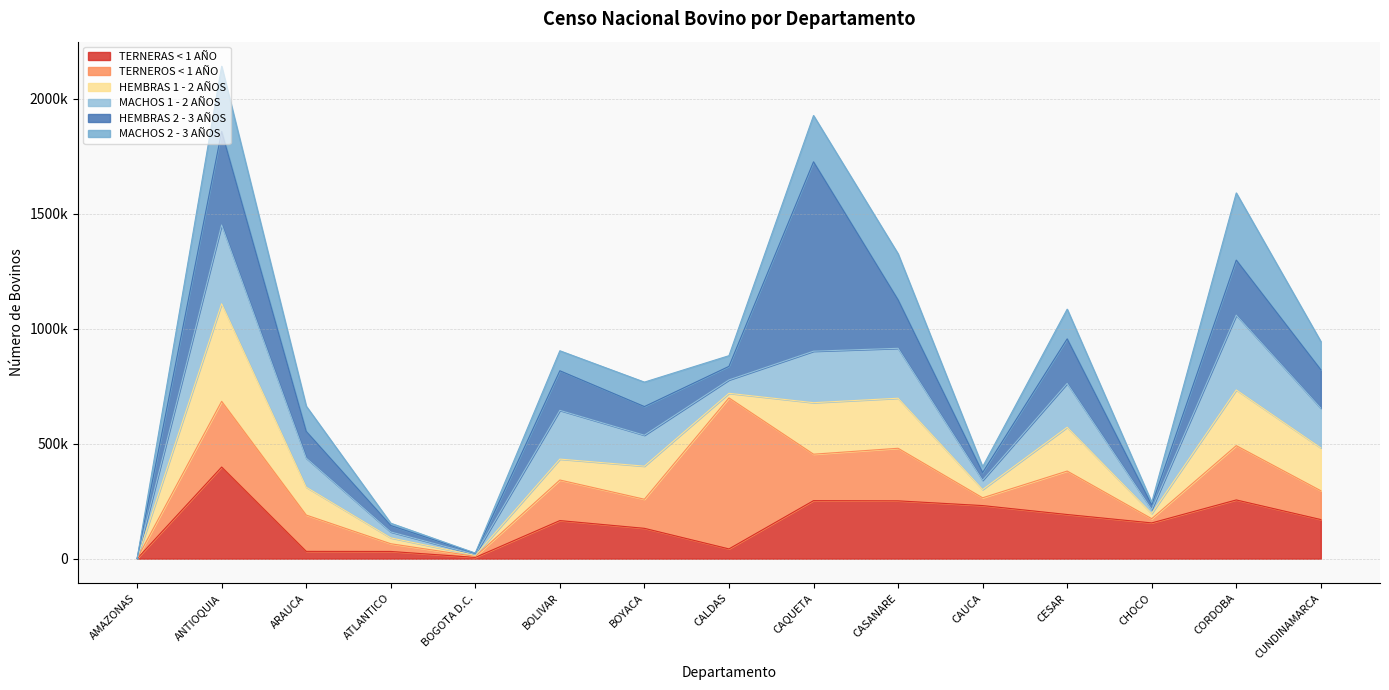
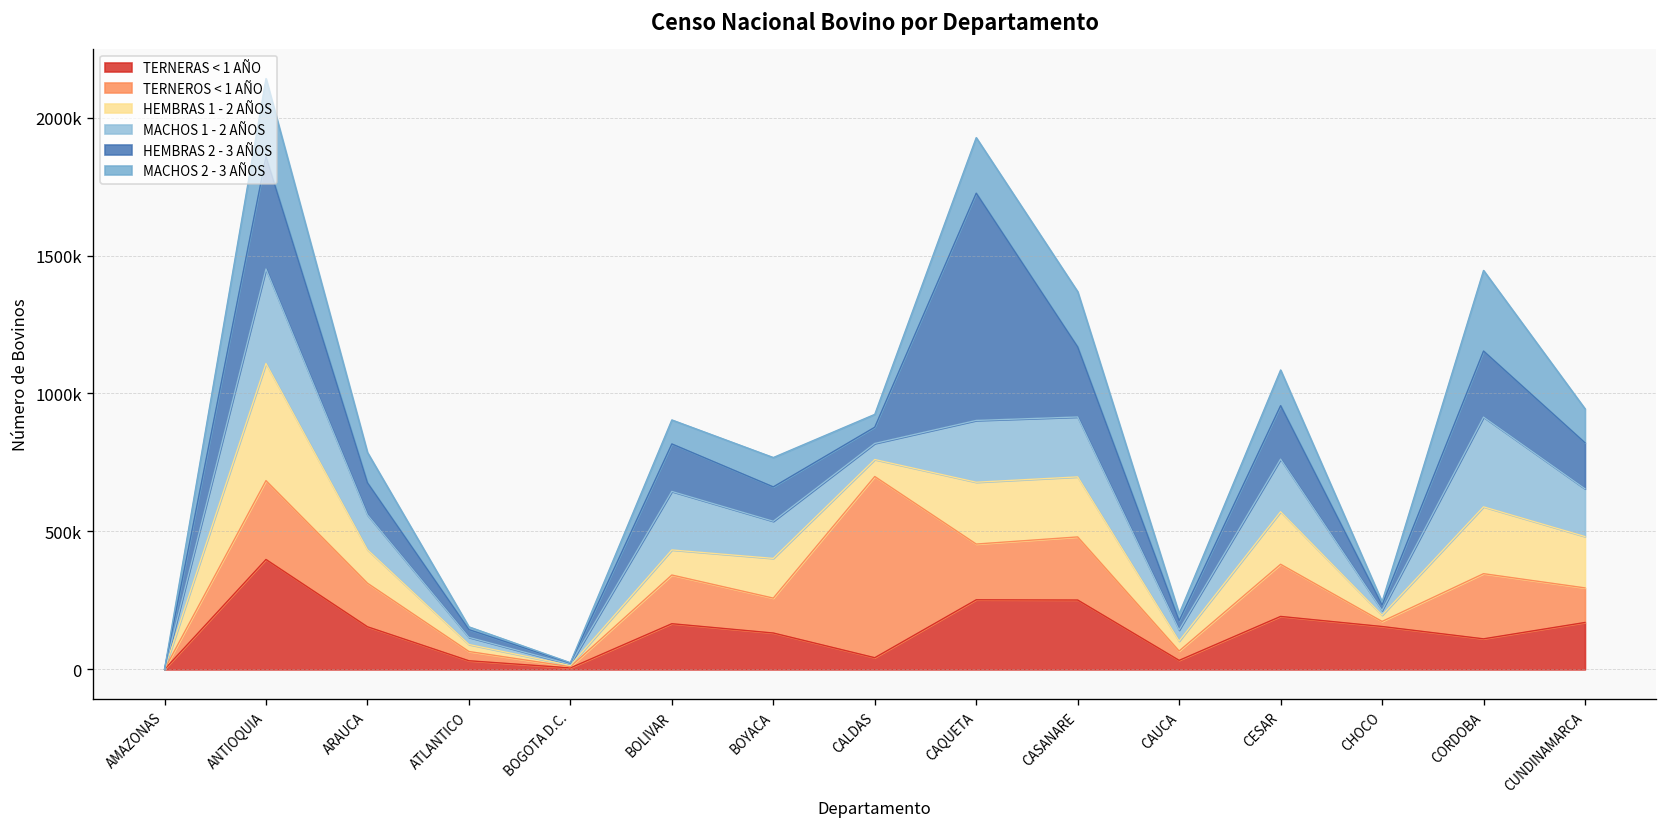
  {
    "TERNERAS < 1 AÑO": {
      "ANTIOQUIA": 400000,
-     "ARAUCA": 30000,
+     "ARAUCA": 150000,
      "ATLANTICO": 30000,
      "BOLIVAR": 170000,
      "BOYACA": 130000,
      "CALDAS": 40000,
      "CAQUETA": 250000,
      "CASANARE": 250000,
-     "CAUCA": 230000,
+     "CAUCA": 30000,
      "CESAR": 190000,
      "CHOCO": 160000,
-     "CORDOBA": 260000,
+     "CORDOBA": 110000,
      "CUNDINAMARCA": 170000
    },
    "TERNEROS < 1 AÑO": {
      "ANTIOQUIA": 290000,
      "ARAUCA": 160000,
      "ATLANTICO": 30000,
      "BOLIVAR": 180000,
      "BOYACA": 130000,
      "CALDAS": 660000,
      "CAQUETA": 200000,
      "CASANARE": 230000,
      "CAUCA": 30000,
      "CESAR": 190000,
      "CHOCO": 20000,
      "CORDOBA": 240000,
      "CUNDINAMARCA": 130000
    },
    "HEMBRAS 1 - 2 AÑOS": {
      "ANTIOQUIA": 420000,
      "ARAUCA": 120000,
      "ATLANTICO": 30000,
      "BOLIVAR": 90000,
      "BOYACA": 140000,
-     "CALDAS": 20000,
+     "CALDAS": 60000,
      "CAQUETA": 220000,
      "CASANARE": 220000,
      "CAUCA": 40000,
      "CESAR": 190000,
      "CHOCO": 20000,
      "CORDOBA": 240000,
      "CUNDINAMARCA": 190000
    },
    "HEMBRAS 2 - 3 AÑOS": {
      "ARAUCA": 120000,
      "BOLIVAR": 170000,
      "BOYACA": 120000,
      "CALDAS": 60000,
      "CAQUETA": 820000,
-     "CASANARE": 210000,
+     "CASANARE": 250000,
      "CAUCA": 30000,
      "CESAR": 190000,
      "CHOCO": 20000,
      "CORDOBA": 240000,
      "CUNDINAMARCA": 170000
    }
  }
